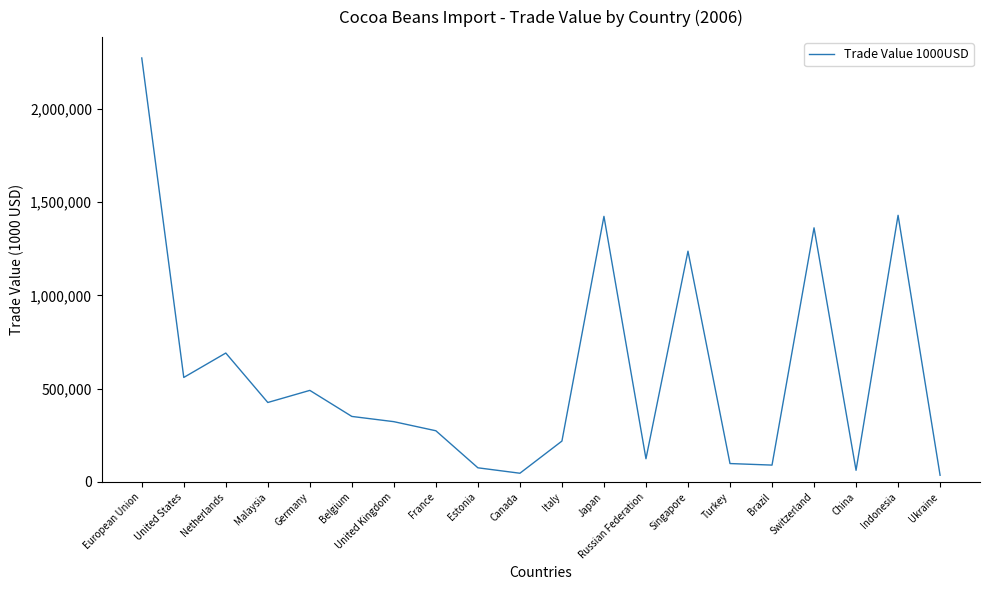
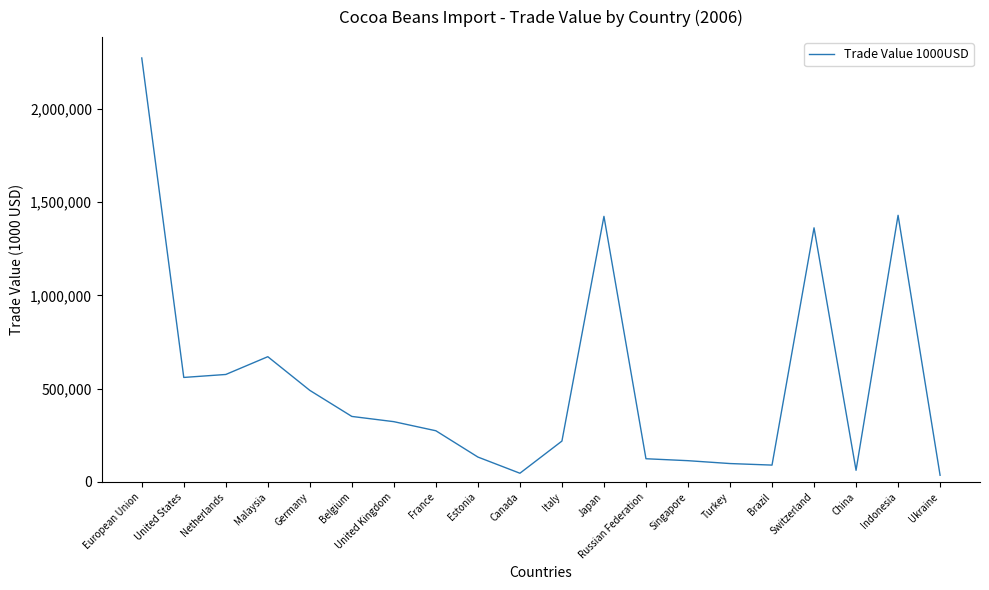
  {
    "European Union": "2,270,000",
    "United States": "560,000",
-   "Netherlands": "690,000",
-   "Malaysia": "430,000",
+   "Netherlands": "580,000",
+   "Malaysia": "670,000",
    "Germany": "490,000",
    "Belgium": "350,000",
    "United Kingdom": "320,000",
    "France": "270,000",
-   "Estonia": "80,000",
+   "Estonia": "130,000",
    "Canada": "50,000",
    "Italy": "220,000",
    "Japan": "1,420,000",
    "Russian Federation": "120,000",
-   "Singapore": "1,240,000",
+   "Singapore": "110,000",
    "Turkey": "100,000",
    "Brazil": "90,000",
    "Switzerland": "1,360,000",
    "China": "60,000",
    "Indonesia": "1,430,000",
    "Ukraine": "40,000"
  }
